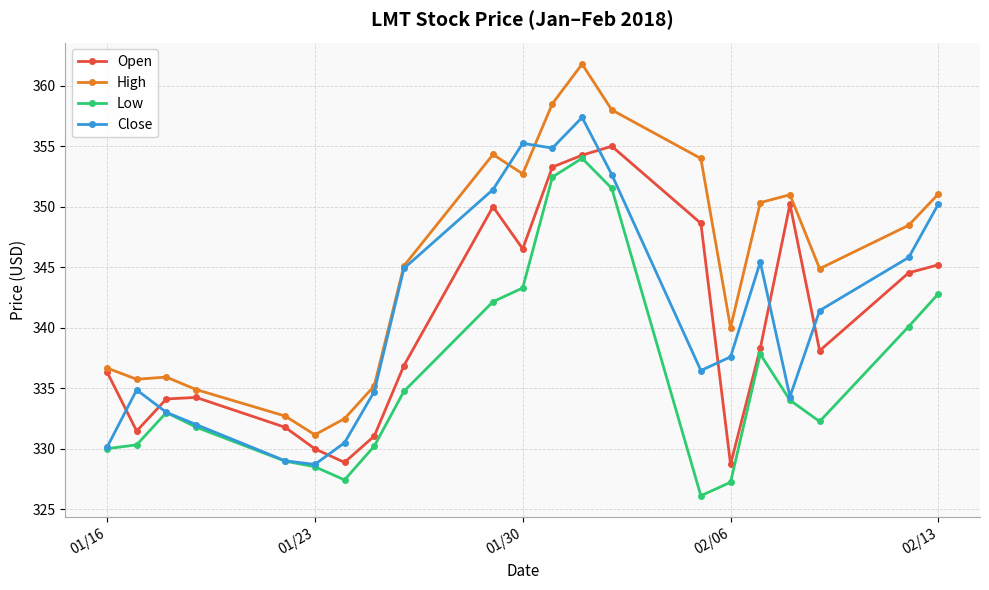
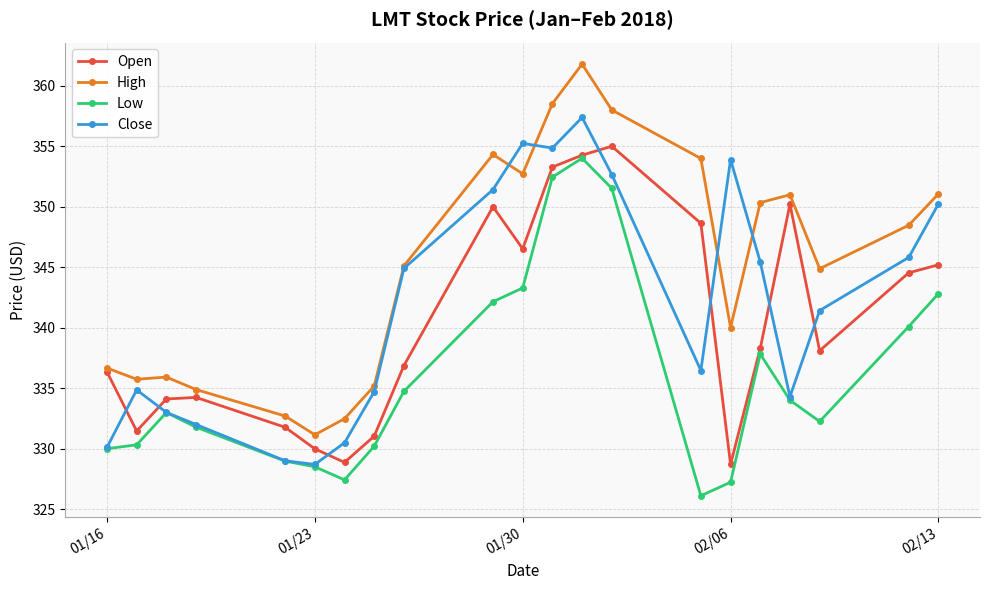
  {
    "Low": {
      "01/30": 343.3,
      "02/06": 327.2,
      "02/13": 342.8
    },
    "Close": {
      "01/30": 355.2,
-     "02/06": 337.6,
+     "02/06": 353.9,
      "02/13": 350.2
    }
  }
